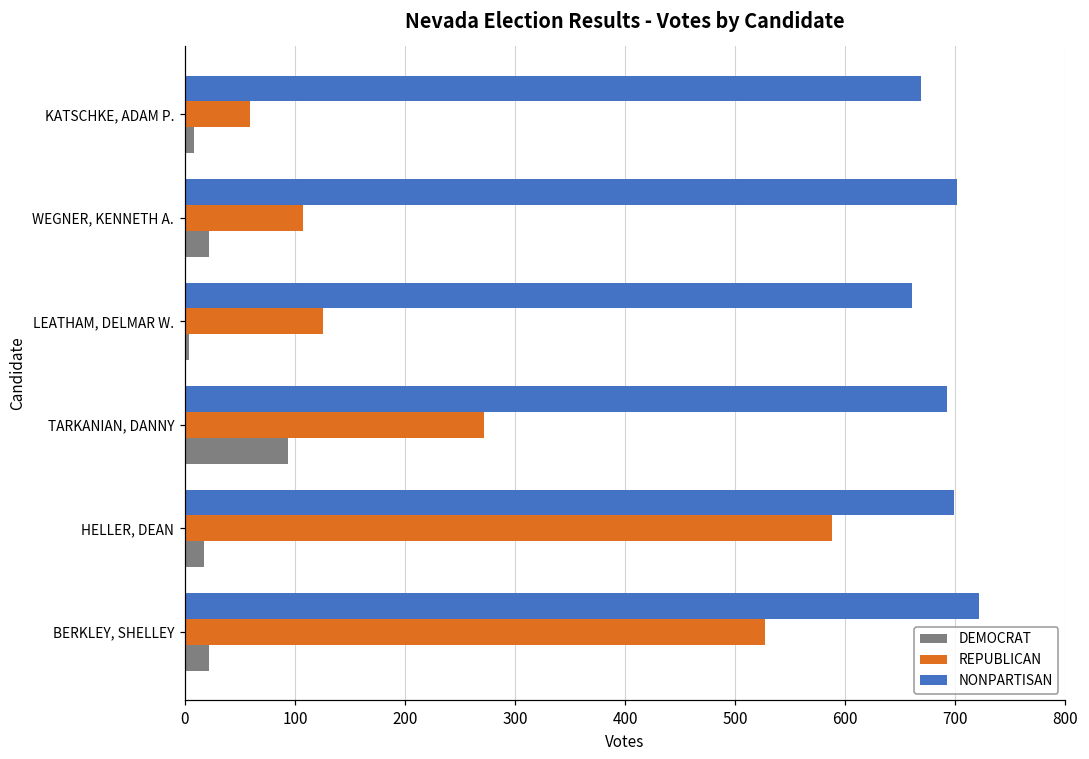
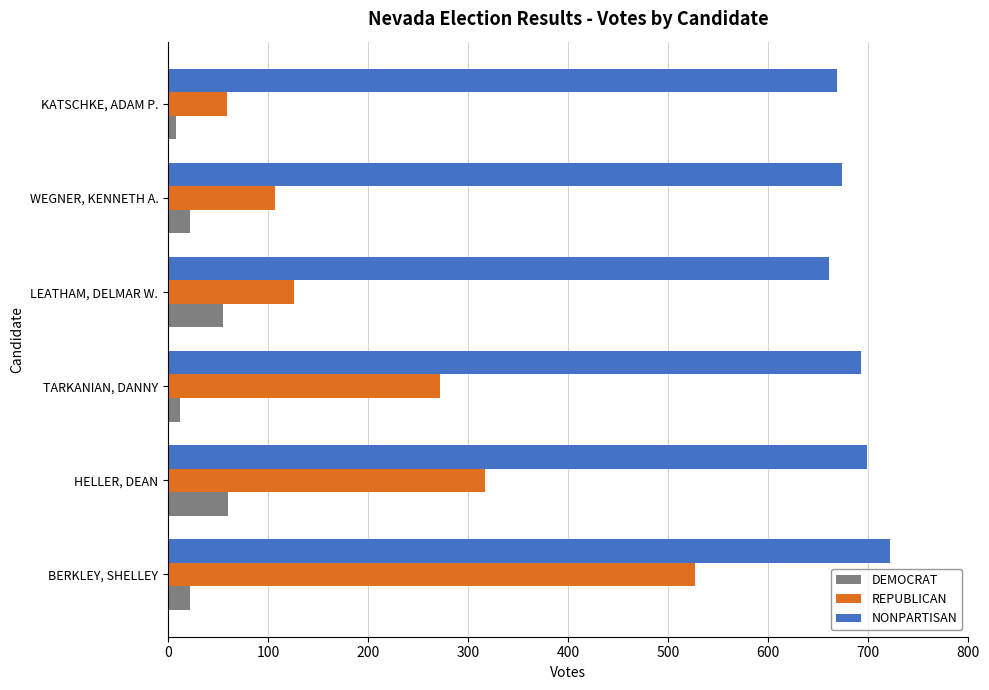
  {
    "DEMOCRAT": {
      "KATSCHKE, ADAM P.": 8,
      "WEGNER, KENNETH A.": 22,
-     "LEATHAM, DELMAR W.": 4,
-     "TARKANIAN, DANNY": 94,
-     "HELLER, DEAN": 17,
+     "LEATHAM, DELMAR W.": 55,
+     "TARKANIAN, DANNY": 12,
+     "HELLER, DEAN": 60,
      "BERKLEY, SHELLEY": 22
    },
    "REPUBLICAN": {
      "KATSCHKE, ADAM P.": 59,
      "WEGNER, KENNETH A.": 107,
      "LEATHAM, DELMAR W.": 126,
      "TARKANIAN, DANNY": 272,
-     "HELLER, DEAN": 588,
+     "HELLER, DEAN": 317,
      "BERKLEY, SHELLEY": 527
    },
    "NONPARTISAN": {
      "KATSCHKE, ADAM P.": 669,
-     "WEGNER, KENNETH A.": 702,
+     "WEGNER, KENNETH A.": 674,
      "LEATHAM, DELMAR W.": 661,
      "TARKANIAN, DANNY": 693,
      "HELLER, DEAN": 699,
      "BERKLEY, SHELLEY": 722
    }
  }
